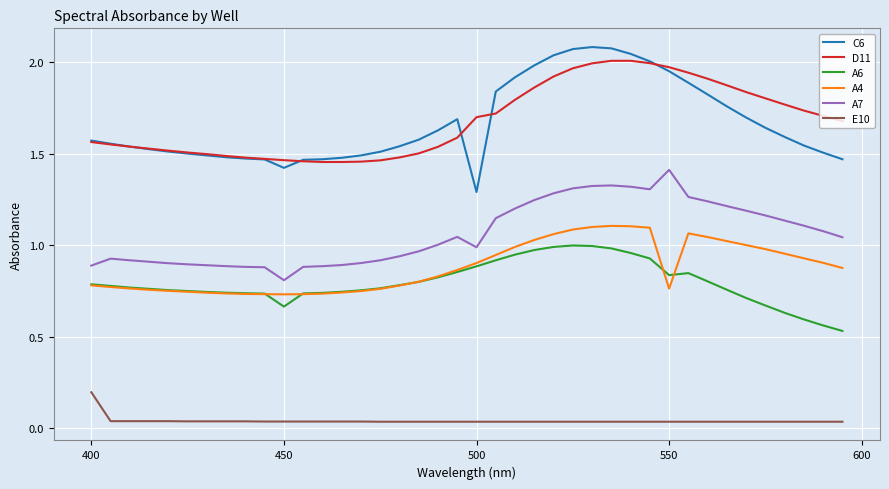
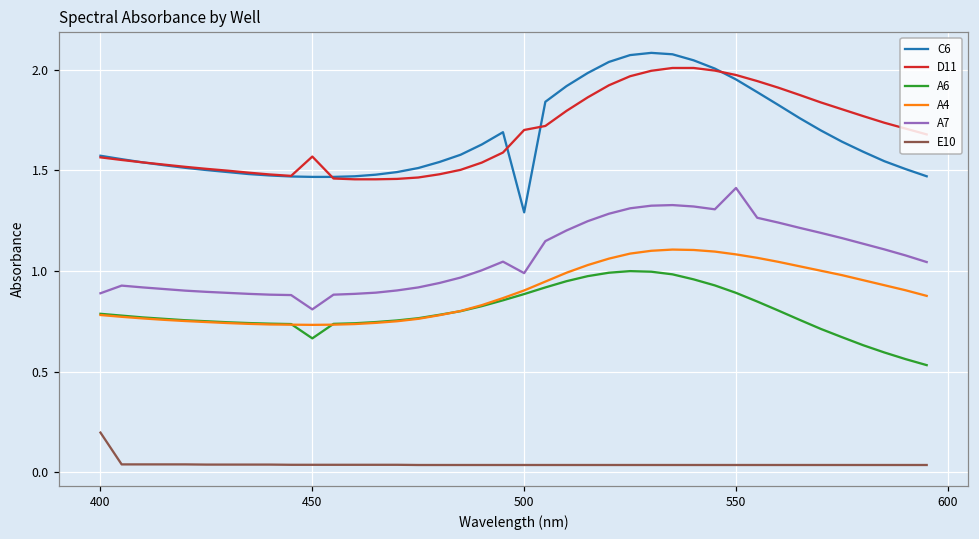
  {
    "C6": {
-     "450": 1.42,
+     "450": 1.47,
      "500": 1.29,
      "550": 1.95
    },
    "D11": {
-     "450": 1.47,
+     "450": 1.57,
      "500": 1.70,
      "550": 1.97
    },
    "A6": {
      "450": 0.67,
      "500": 0.89,
-     "550": 0.84
+     "550": 0.89
    },
    "A4": {
      "450": 0.73,
      "500": 0.90,
-     "550": 0.76
+     "550": 1.08
    },
    "A7": {
      "400": 0.89,
      "450": 0.81,
      "500": 0.99,
      "550": 1.41
    },
    "E10": {
      "400": 0.20,
      "450": 0.04,
      "500": 0.04,
      "550": 0.04
    }
  }
